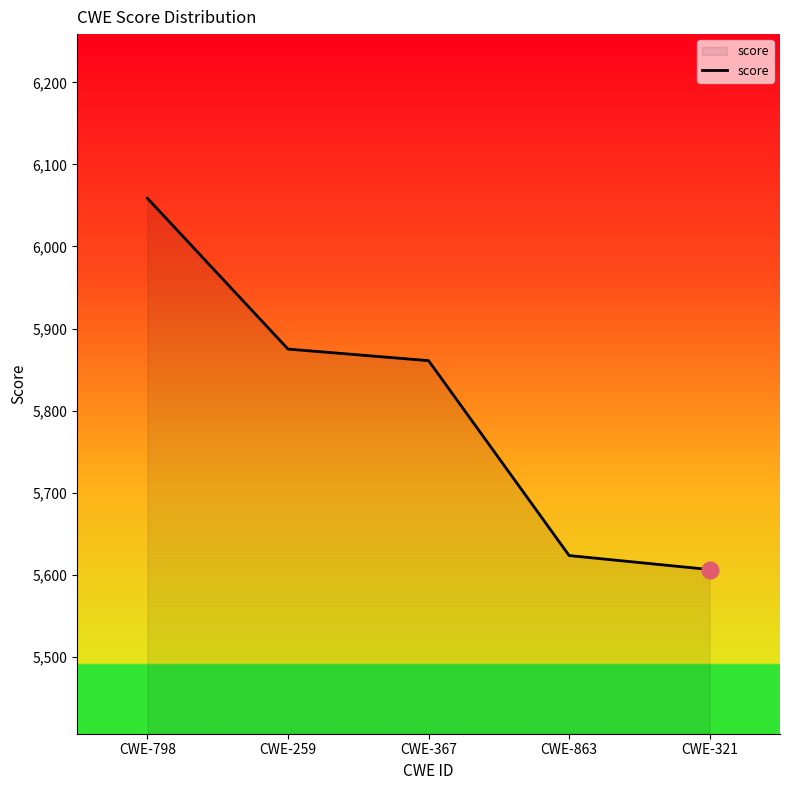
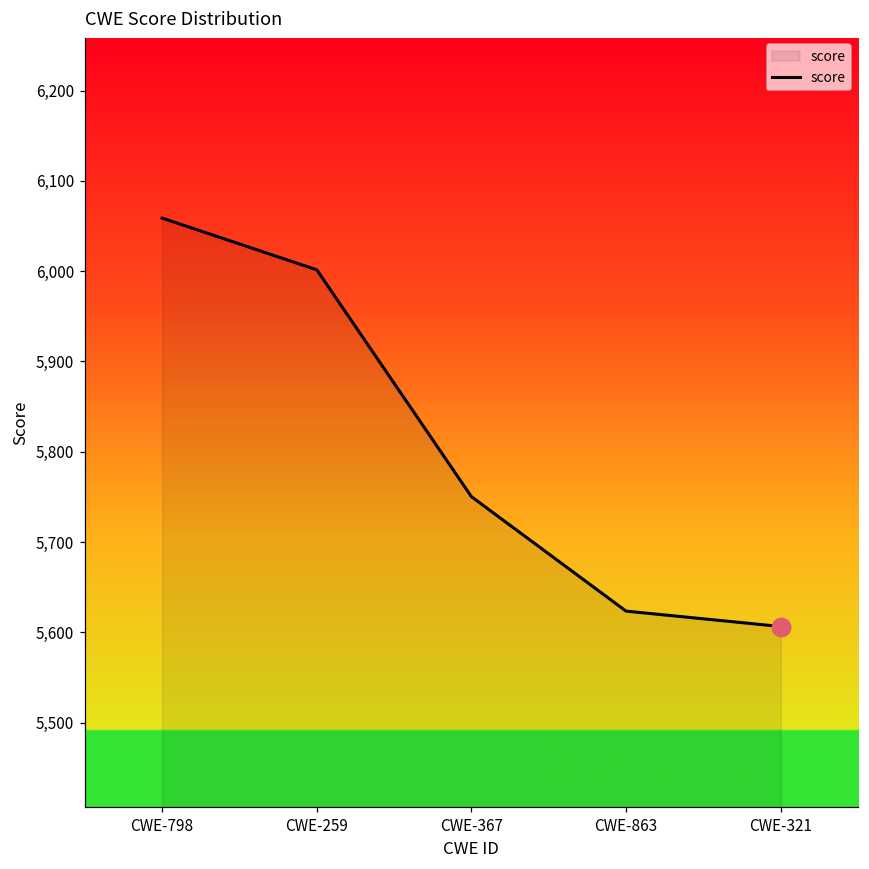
  {
    "score": {
      "CWE-798": "6,060",
-     "CWE-259": "5,880",
-     "CWE-367": "5,860",
+     "CWE-259": "6,000",
+     "CWE-367": "5,750",
      "CWE-863": "5,620"
    }
  }
